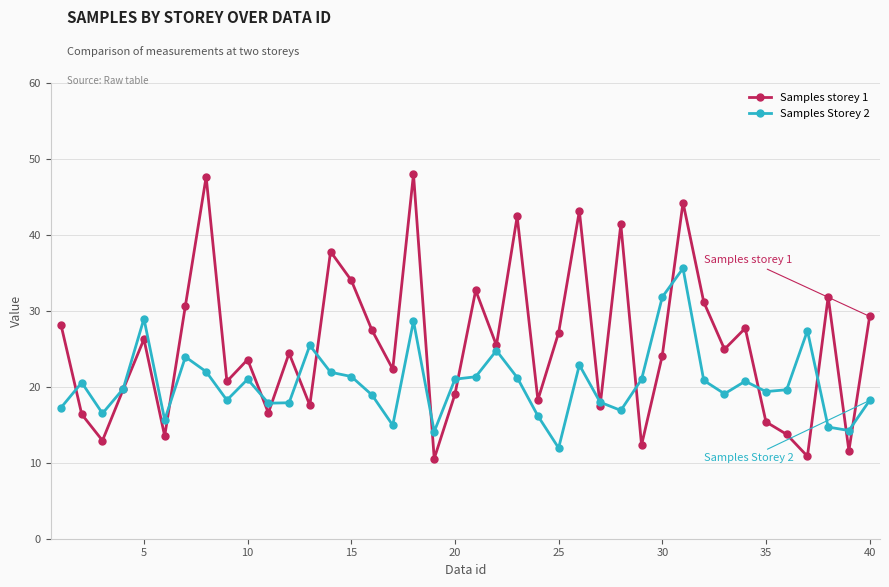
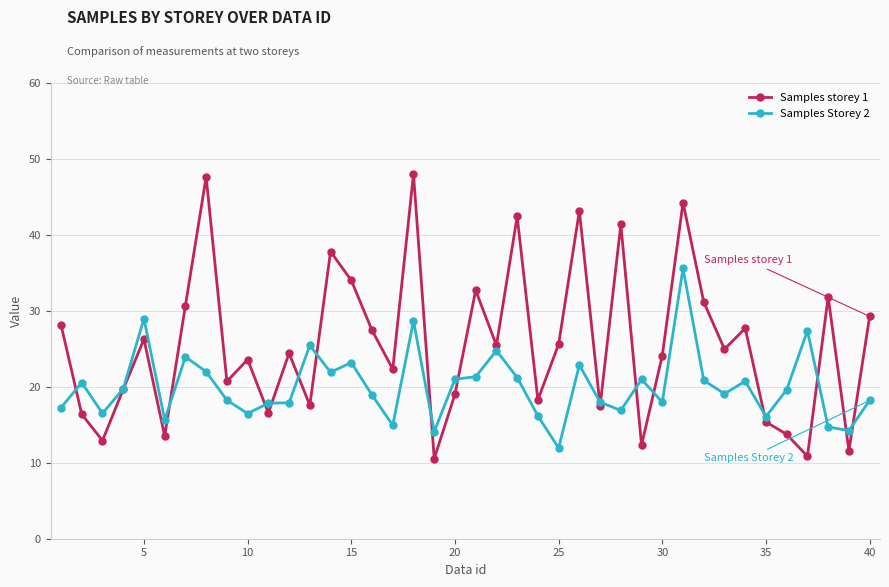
  {
    "Samples storey 1": {
      "5": 26,
      "10": 24,
      "15": 34,
      "20": 19,
-     "25": 27,
+     "25": 26,
      "30": 24,
      "40": 29
    },
    "Samples Storey 2": {
      "5": 29,
-     "10": 21,
-     "15": 21,
+     "10": 16,
+     "15": 23,
      "20": 21,
      "25": 12,
-     "30": 32,
-     "35": 19,
+     "30": 18,
+     "35": 16,
      "40": 18
    }
  }
